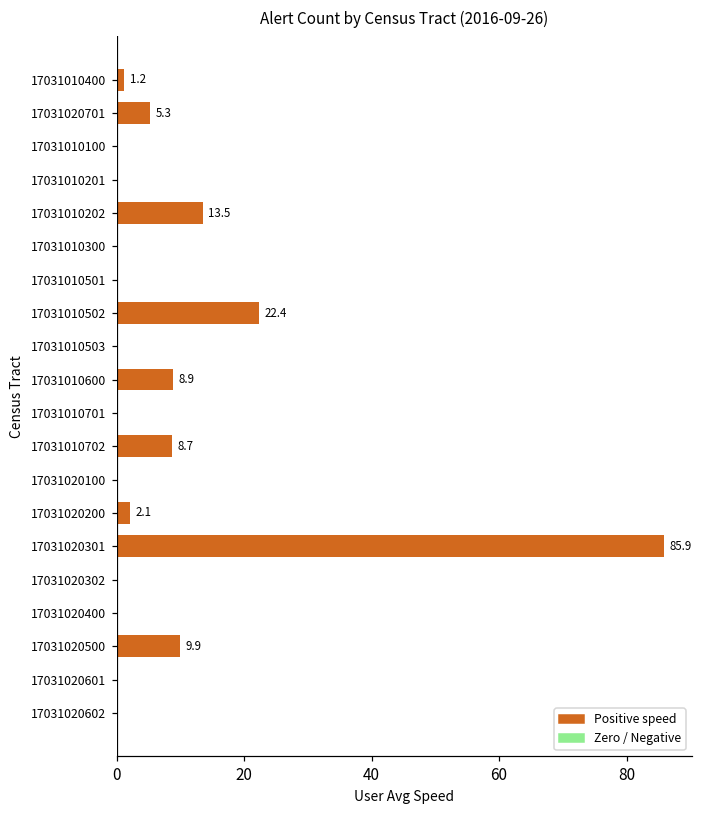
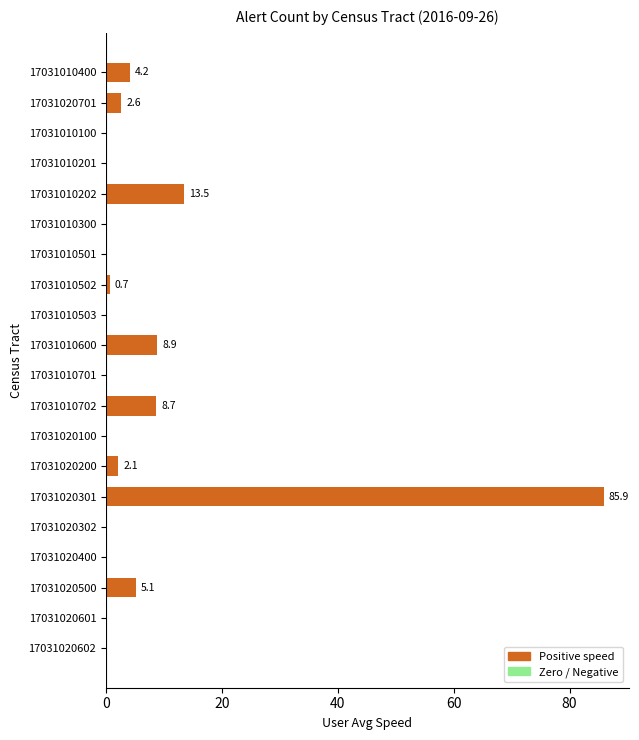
  {
-   "17031010400": 1.2,
-   "17031020701": 5.3,
+   "17031010400": 4.2,
+   "17031020701": 2.6,
    "17031010202": 13.5,
-   "17031010502": 22.4,
+   "17031010502": 0.7,
    "17031010600": 8.9,
    "17031010702": 8.7,
    "17031020200": 2.1,
    "17031020301": 85.9,
-   "17031020500": 9.9
+   "17031020500": 5.1
  }
